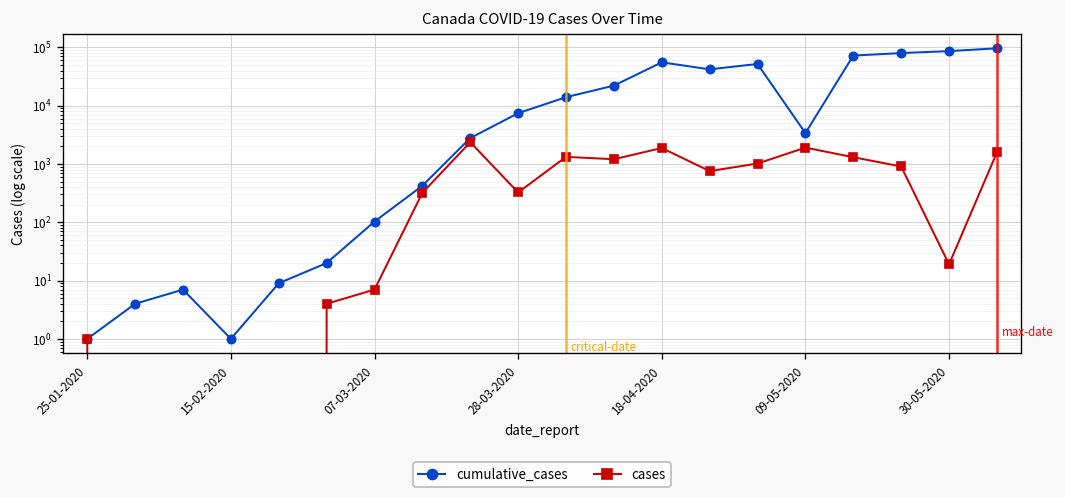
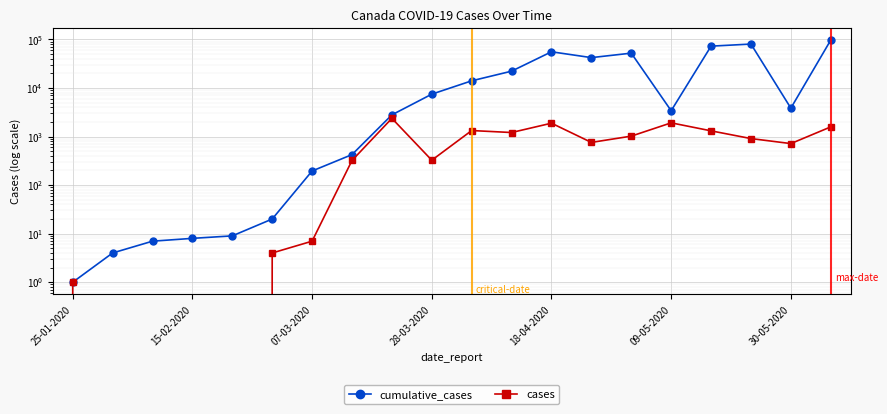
  {
    "cumulative_cases": {
-     "15-02-2020": 1,
-     "07-03-2020": 100,
+     "15-02-2020": 8,
+     "07-03-2020": 200,
      "28-03-2020": 7000,
      "18-04-2020": 60000,
      "09-05-2020": 3000,
-     "30-05-2020": 90000
+     "30-05-2020": 4000
    },
    "cases": {
      "07-03-2020": 7,
      "28-03-2020": 300,
      "18-04-2020": 1900,
      "09-05-2020": 1900,
-     "30-05-2020": 19
+     "30-05-2020": 700
    }
  }
